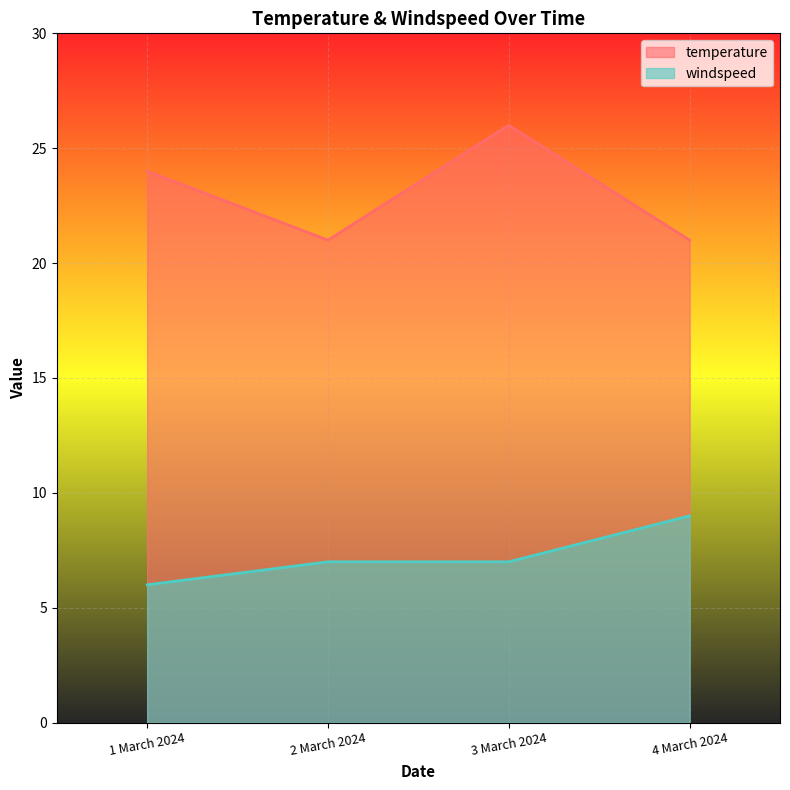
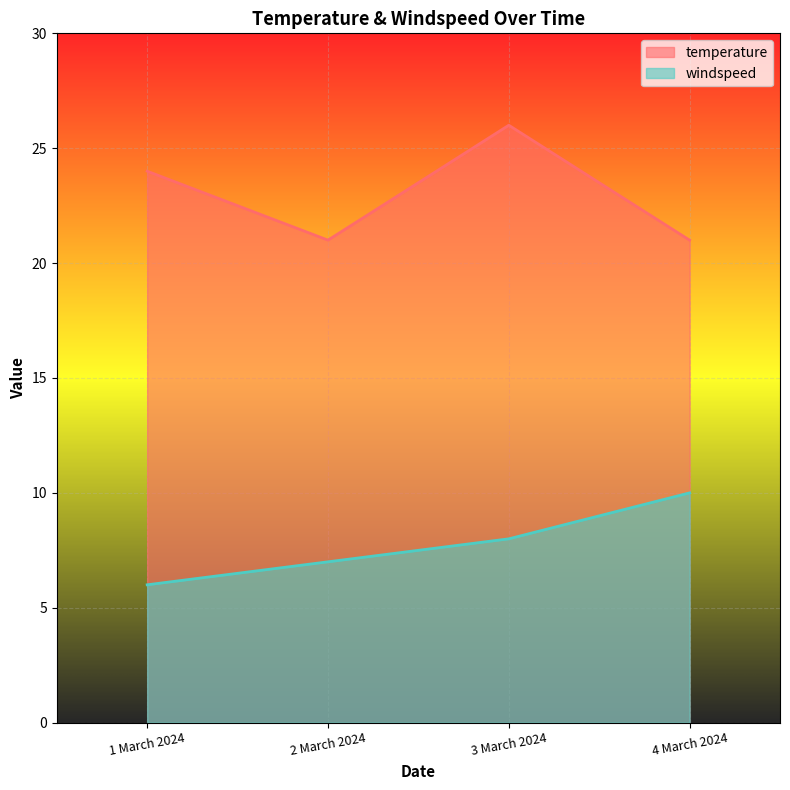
  {
    "temperature": {
      "1 March 2024": 24,
      "2 March 2024": 21,
      "3 March 2024": 26,
      "4 March 2024": 21
    },
    "windspeed": {
      "1 March 2024": 6,
      "2 March 2024": 7,
-     "3 March 2024": 7,
-     "4 March 2024": 9
+     "3 March 2024": 8,
+     "4 March 2024": 10
    }
  }
